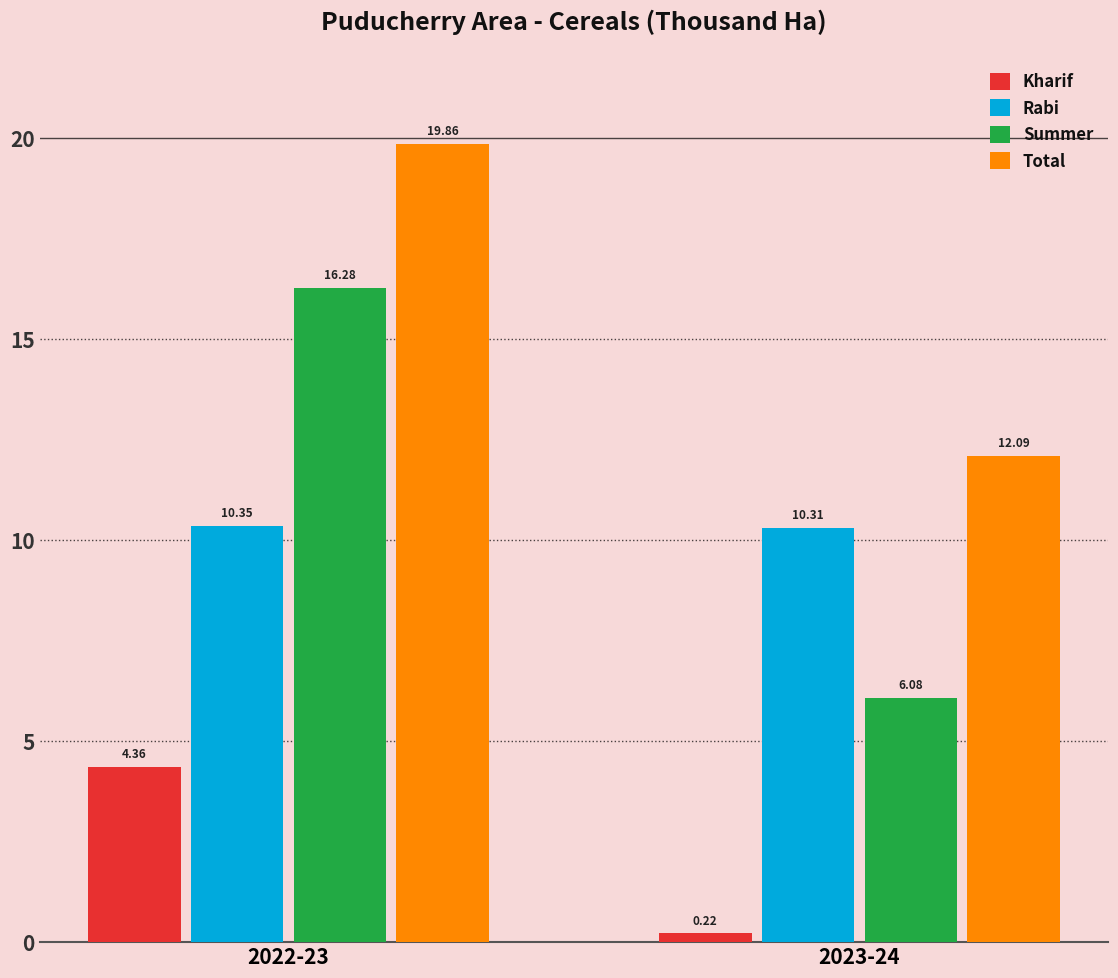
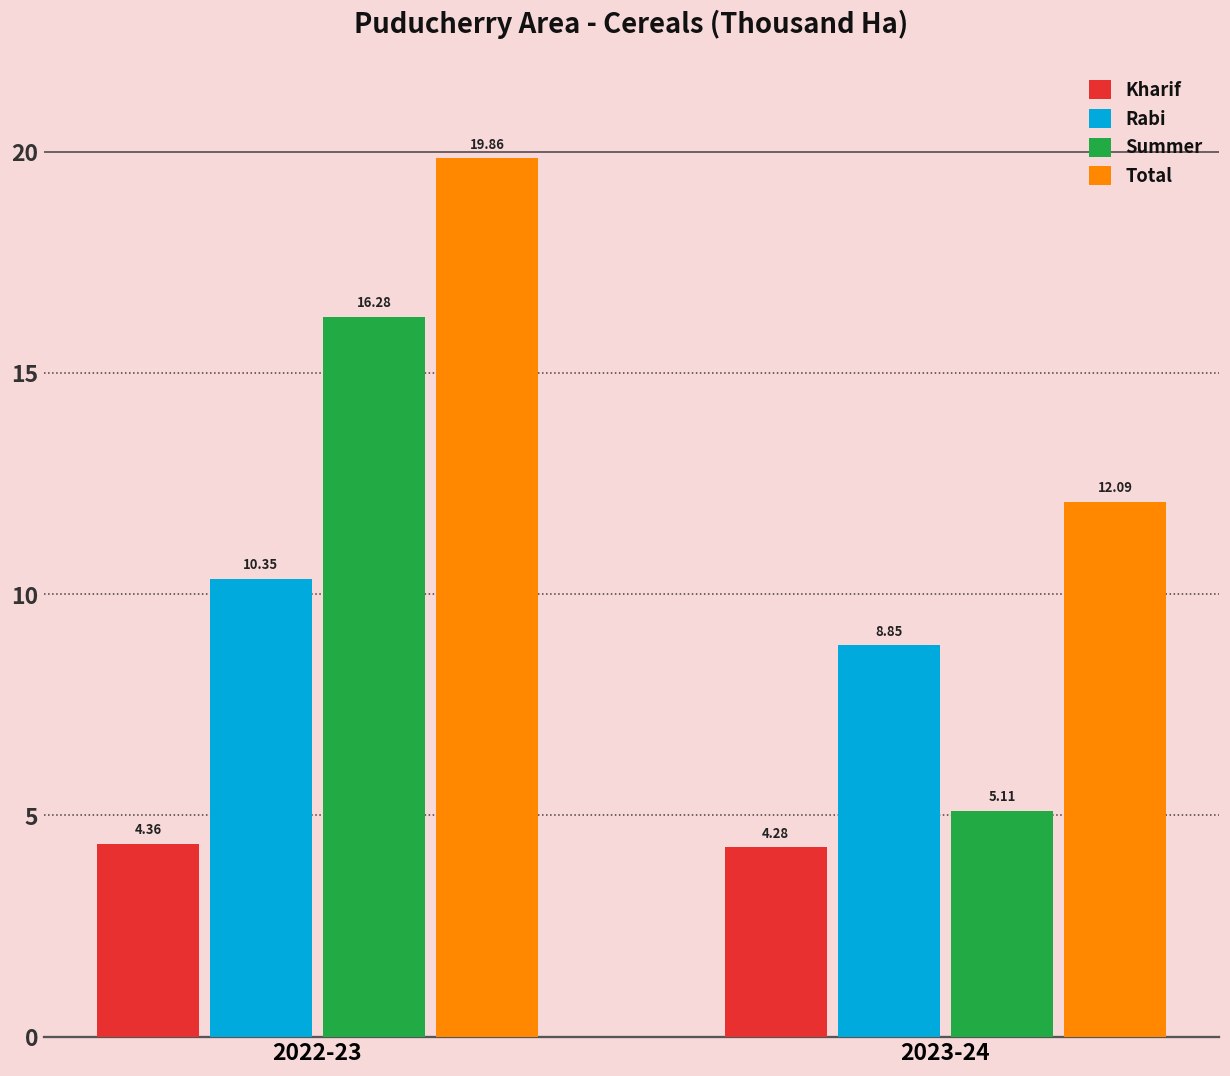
  {
    "Kharif": {
      "2022-23": 4.36,
-     "2023-24": 0.22
+     "2023-24": 4.28
    },
    "Rabi": {
      "2022-23": 10.35,
-     "2023-24": 10.31
+     "2023-24": 8.85
    },
    "Summer": {
      "2022-23": 16.28,
-     "2023-24": 6.08
+     "2023-24": 5.11
    },
    "Total": {
      "2022-23": 19.86,
      "2023-24": 12.09
    }
  }
